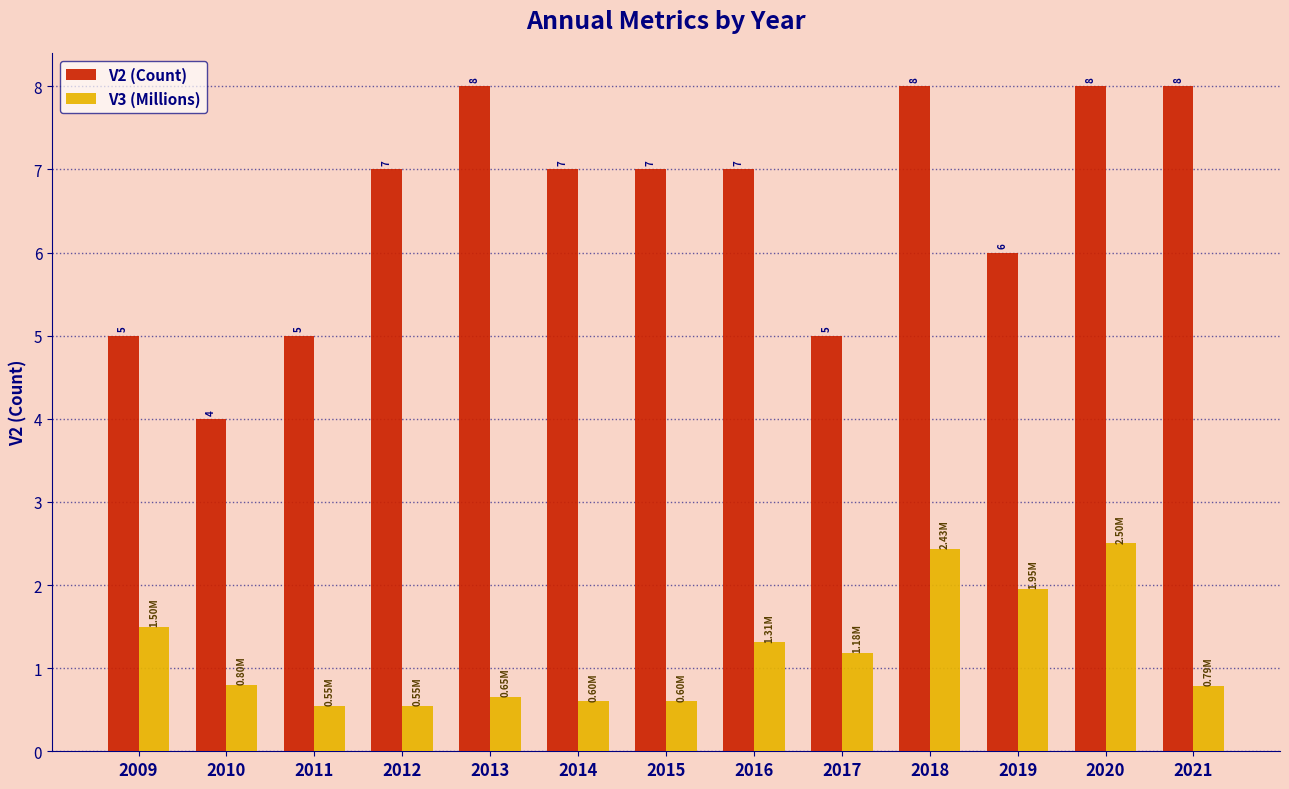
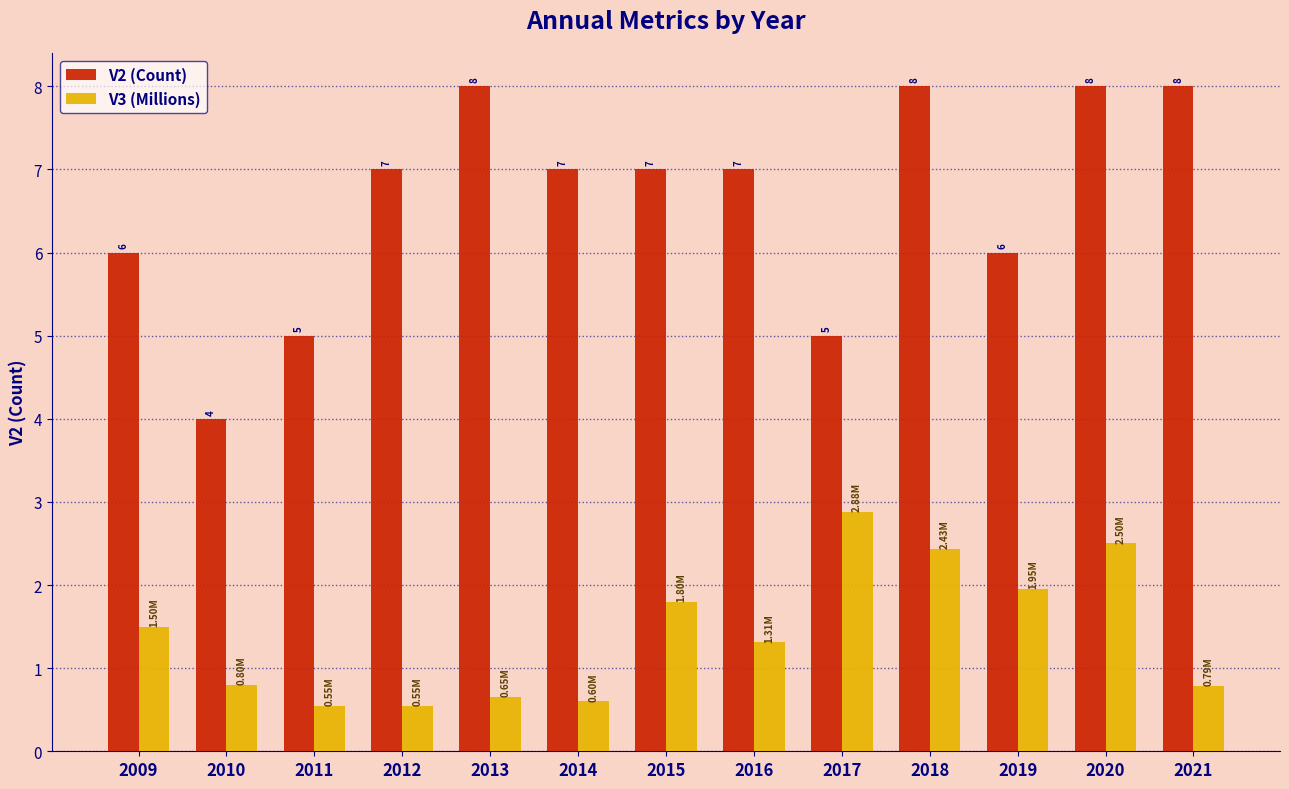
  {
    "V2 (Count)": {
-     "2009": "5",
+     "2009": "6",
      "2010": "4",
      "2011": "5",
      "2012": "7",
      "2013": "8",
      "2014": "7",
      "2015": "7",
      "2016": "7",
      "2017": "5",
      "2018": "8",
      "2019": "6",
      "2020": "8",
      "2021": "8"
    },
    "V3 (Millions)": {
      "2009": "1.50M",
      "2010": "0.80M",
      "2011": "0.55M",
      "2012": "0.55M",
      "2013": "0.65M",
      "2014": "0.60M",
-     "2015": "0.60M",
+     "2015": "1.80M",
      "2016": "1.31M",
-     "2017": "1.18M",
+     "2017": "2.88M",
      "2018": "2.43M",
      "2019": "1.95M",
      "2020": "2.50M",
      "2021": "0.79M"
    }
  }
